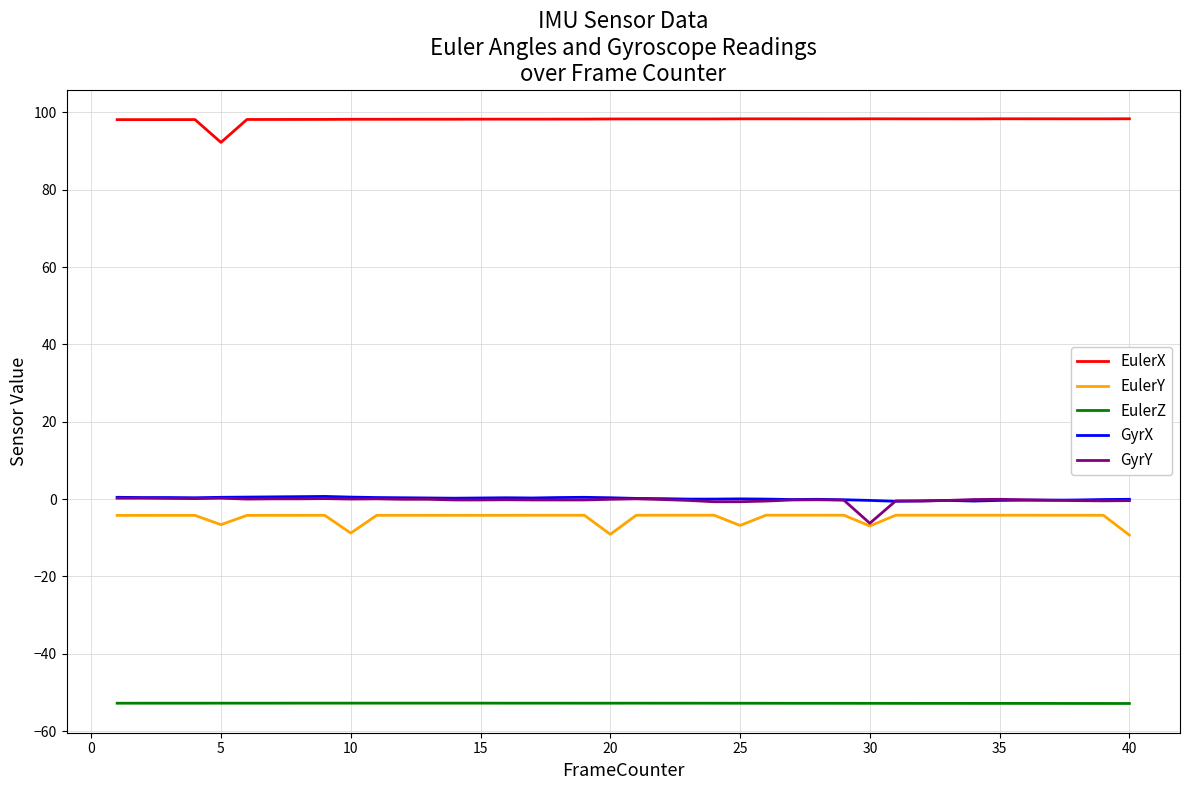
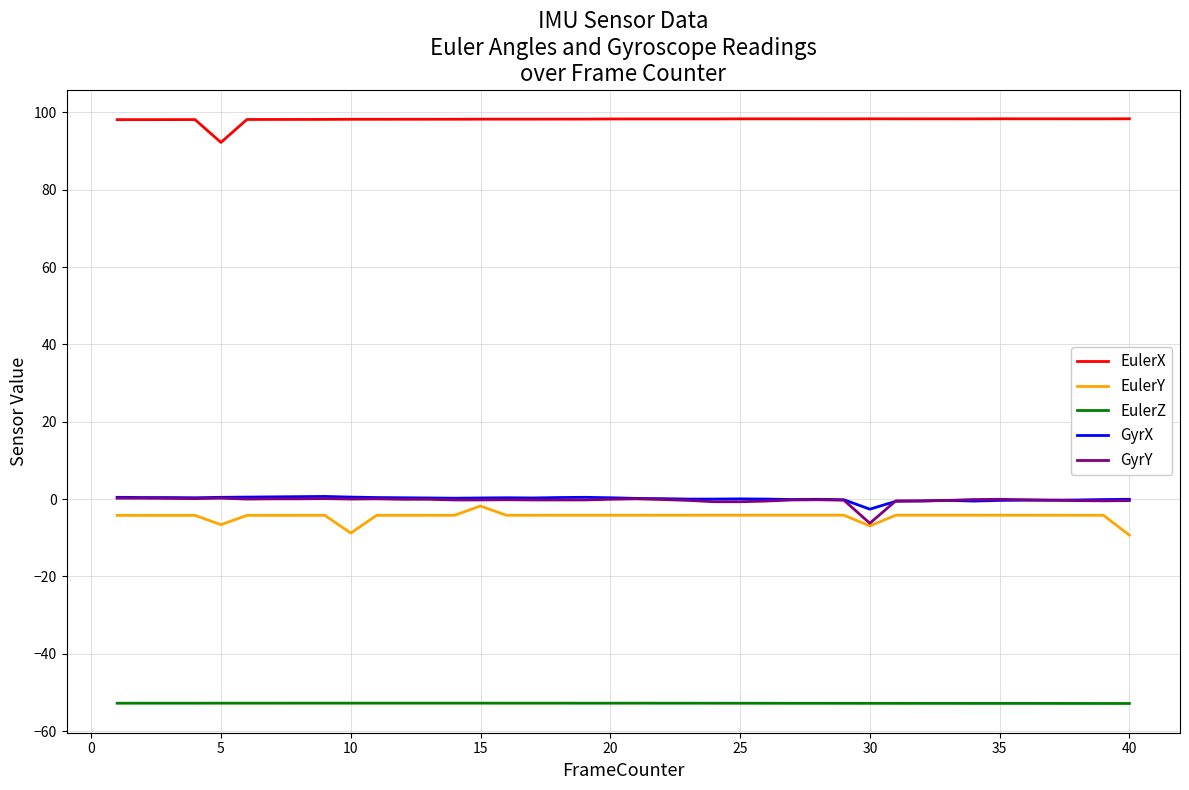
  {
    "EulerX": {
      "5": 92,
      "10": 98,
      "15": 98,
      "20": 98,
      "25": 98,
      "30": 98,
      "35": 98,
      "40": 98
    },
    "EulerY": {
      "5": -7,
      "10": -9,
-     "15": -4,
-     "20": -9,
-     "25": -7,
+     "15": -2,
+     "20": -4,
+     "25": -4,
      "30": -7,
      "35": -4,
      "40": -9
    },
    "EulerZ": {
      "5": -53,
      "10": -53,
      "15": -53,
      "20": -53,
      "25": -53,
      "30": -53,
      "35": -53,
      "40": -53
    },
    "GyrX": {
      "25": 0,
-     "30": 0
+     "30": -3
    },
    "GyrY": {
      "25": -1,
      "30": -6
    }
  }
